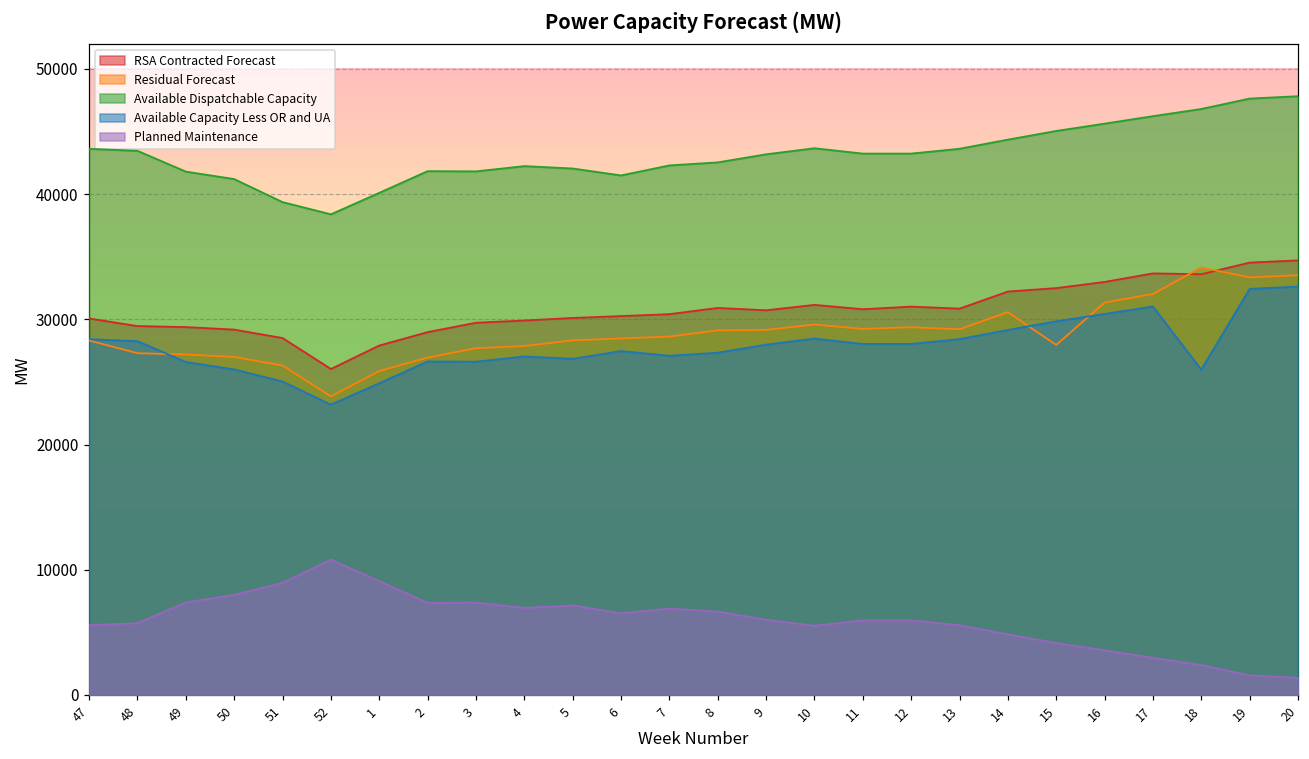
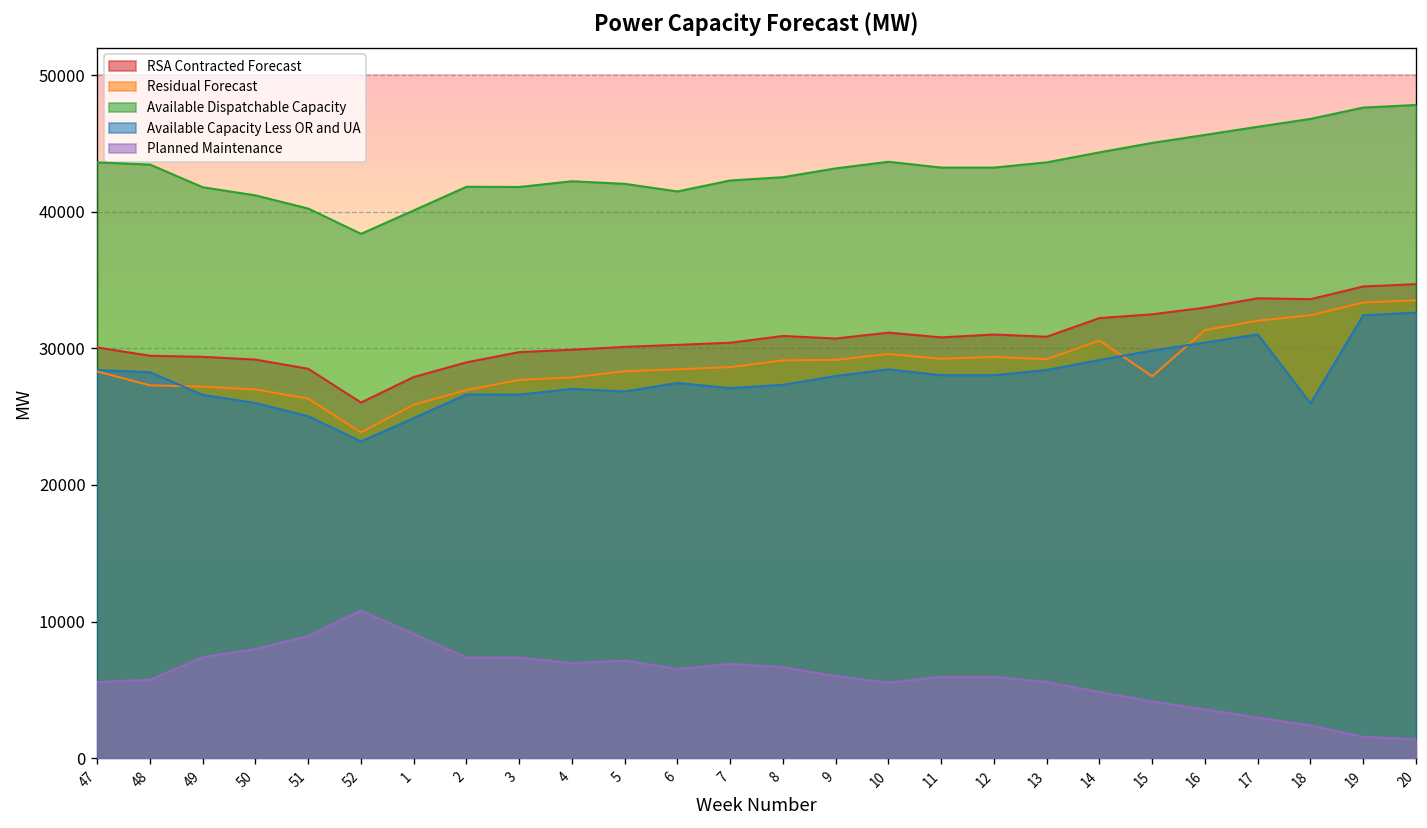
  {
    "RSA Contracted Forecast": {
      "47": 30100,
      "48": 29500,
      "49": 29400,
      "50": 29200,
      "51": 28500,
      "52": 26000,
      "1": 27900,
      "2": 29000,
      "3": 29700,
      "4": 29900,
      "5": 30100,
      "6": 30300,
      "7": 30400,
      "8": 30900,
      "9": 30700,
      "10": 31200,
      "11": 30800,
      "12": 31000,
      "13": 30900,
      "14": 32200,
      "15": 32500,
      "16": 33000,
      "17": 33700,
      "18": 33600,
      "19": 34500,
      "20": 34700
    },
    "Residual Forecast": {
      "48": 27300,
      "49": 27200,
      "50": 27000,
      "51": 26300,
      "52": 23800,
      "1": 25900,
      "2": 26900,
      "3": 27700,
      "4": 27900,
      "5": 28300,
      "6": 28500,
      "7": 28600,
      "8": 29100,
      "9": 29200,
      "10": 29600,
      "11": 29200,
      "12": 29400,
      "13": 29200,
      "14": 30600,
      "15": 28000,
      "16": 31300,
      "17": 32000,
-     "18": 34100,
+     "18": 32400,
      "19": 33300,
      "20": 33500
    },
    "Available Dispatchable Capacity": {
      "47": 43600,
      "48": 43500,
      "49": 41800,
      "50": 41200,
-     "51": 39400,
+     "51": 40200,
      "52": 38400,
      "1": 40100,
      "2": 41800,
      "3": 41800,
      "4": 42200,
      "5": 42000,
      "6": 41500,
      "7": 42300,
      "8": 42500,
      "9": 43200,
      "10": 43700,
      "11": 43200,
      "12": 43200,
      "13": 43600,
      "14": 44300,
      "15": 45000,
      "16": 45600,
      "17": 46200,
      "18": 46800,
      "19": 47600,
      "20": 47800
    },
    "Available Capacity Less OR and UA": {
      "48": 28300,
      "49": 26600,
      "50": 26000,
      "51": 25000,
      "52": 23200,
      "1": 24900,
      "2": 26600,
      "3": 26600,
      "4": 27000,
      "5": 26800,
      "6": 27500,
      "7": 27100,
      "8": 27300,
      "9": 28000,
      "10": 28500,
      "11": 28000,
      "12": 28000,
      "13": 28400,
      "14": 29100,
      "15": 29800,
      "16": 30400,
      "17": 31000,
      "18": 26000,
      "19": 32400,
      "20": 32600
    },
    "Planned Maintenance": {
      "47": 5600,
      "48": 5700,
      "49": 7400,
      "50": 8000,
      "51": 9000,
      "52": 10800,
      "1": 9100,
      "2": 7400,
      "3": 7400,
      "4": 7000,
      "5": 7100,
      "6": 6500,
      "7": 6900,
      "8": 6700,
      "9": 6000,
      "10": 5500,
      "11": 6000,
      "12": 6000,
      "13": 5600,
      "14": 4800,
      "15": 4100,
      "16": 3600,
      "17": 3000,
      "18": 2400,
      "19": 1600,
      "20": 1400
    }
  }
